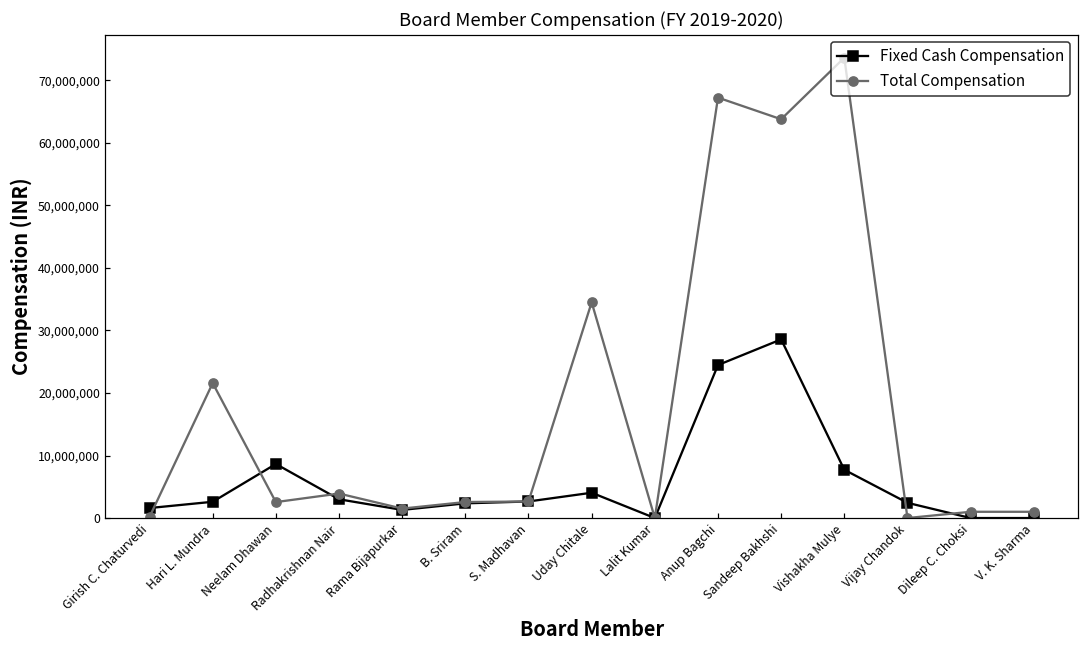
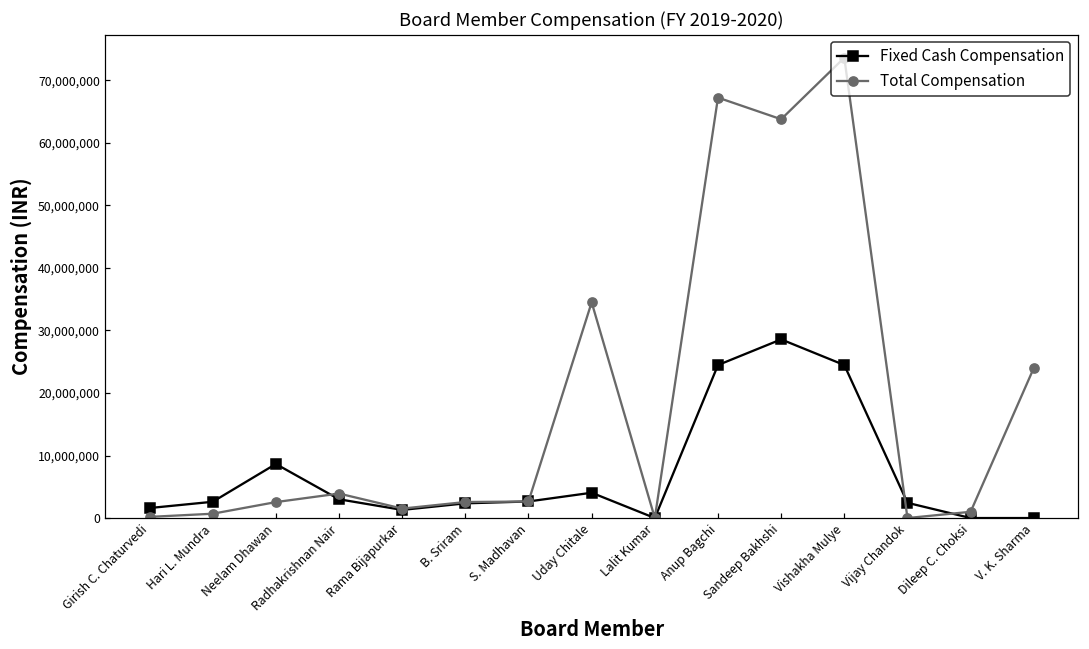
  {
    "Fixed Cash Compensation": {
      "Girish C. Chaturvedi": "2,000,000",
      "Hari L. Mundra": "3,000,000",
      "Neelam Dhawan": "9,000,000",
      "Radhakrishnan Nair": "3,000,000",
      "Uday Chitale": "4,000,000",
      "Anup Bagchi": "24,000,000",
      "Sandeep Bakhshi": "29,000,000",
-     "Vishakha Mulye": "8,000,000",
+     "Vishakha Mulye": "24,000,000",
      "Vijay Chandok": "2,000,000",
      "Dileep C. Choksi": "0",
      "V. K. Sharma": "0"
    },
    "Total Compensation": {
      "Girish C. Chaturvedi": "0",
-     "Hari L. Mundra": "22,000,000",
+     "Hari L. Mundra": "1,000,000",
      "Neelam Dhawan": "3,000,000",
      "Radhakrishnan Nair": "4,000,000",
      "Uday Chitale": "35,000,000",
      "Anup Bagchi": "67,000,000",
      "Sandeep Bakhshi": "64,000,000",
      "Vijay Chandok": "0",
      "Dileep C. Choksi": "1,000,000",
-     "V. K. Sharma": "1,000,000"
+     "V. K. Sharma": "24,000,000"
    }
  }
